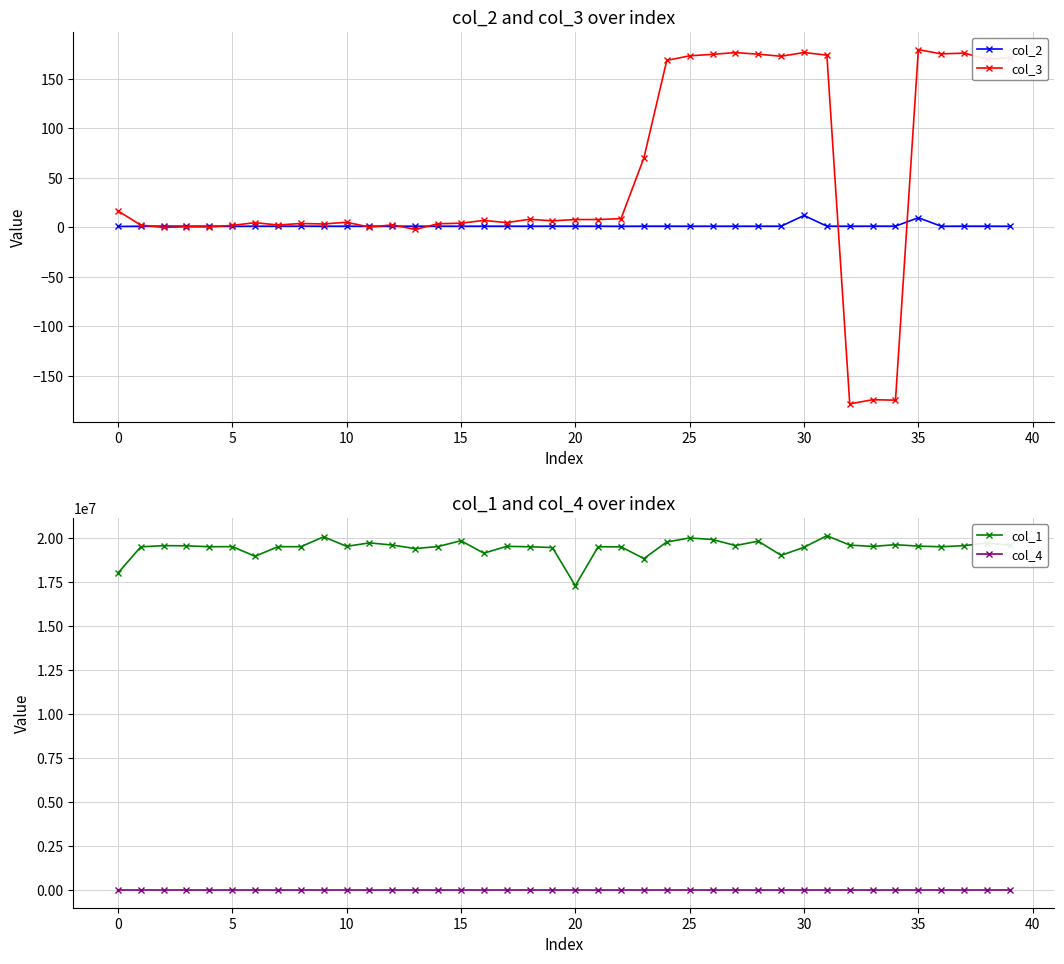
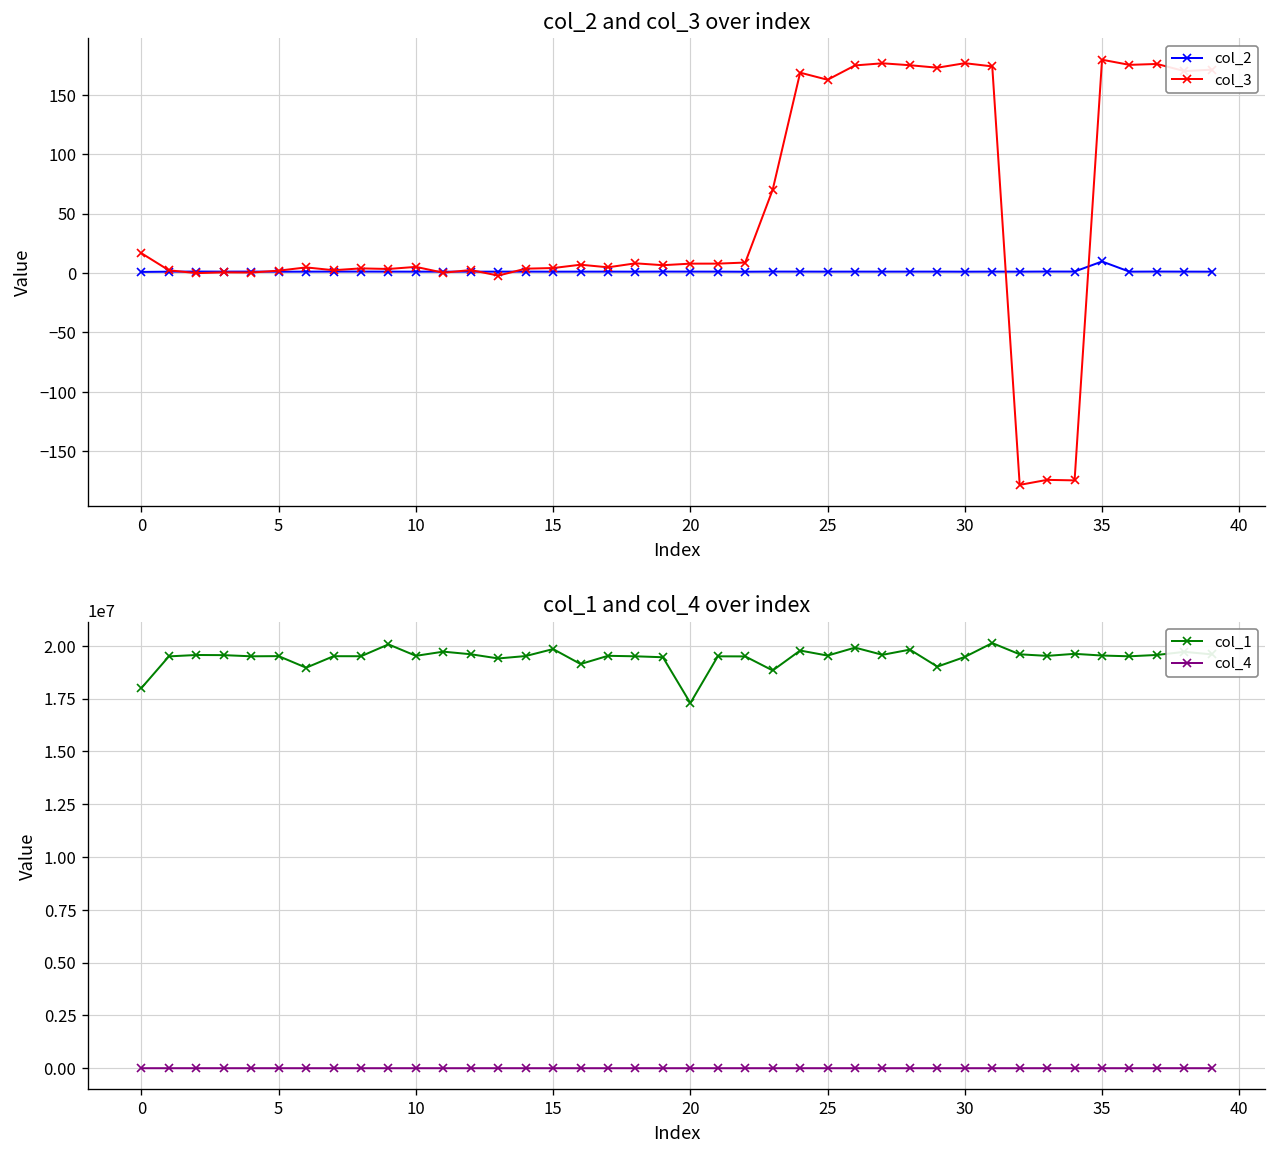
  {
    "col_2 and col_3 over index": {
      "col_2": {
        "0": 0,
        "10": 0,
        "15": 0,
        "20": 0,
        "25": 0,
-       "30": 10,
+       "30": 0,
        "35": 10
      },
      "col_3": {
        "0": 20,
        "10": 10,
        "15": 0,
        "20": 10,
-       "25": 170,
+       "25": 160,
        "30": 180,
        "35": 180
      }
    },
    "col_1 and col_4 over index": {
      "col_1": {
        "0": 18000000,
        "5": 19500000,
        "10": 19500000,
        "15": 19800000,
        "20": 17300000,
-       "25": 20000000,
+       "25": 19500000,
        "30": 19500000,
        "35": 19500000
      },
      "col_4": {
        "0": 0,
        "5": 0,
        "10": 0,
        "15": 0,
        "20": 0,
        "25": 0,
        "30": 0,
        "35": 0
      }
    }
  }
